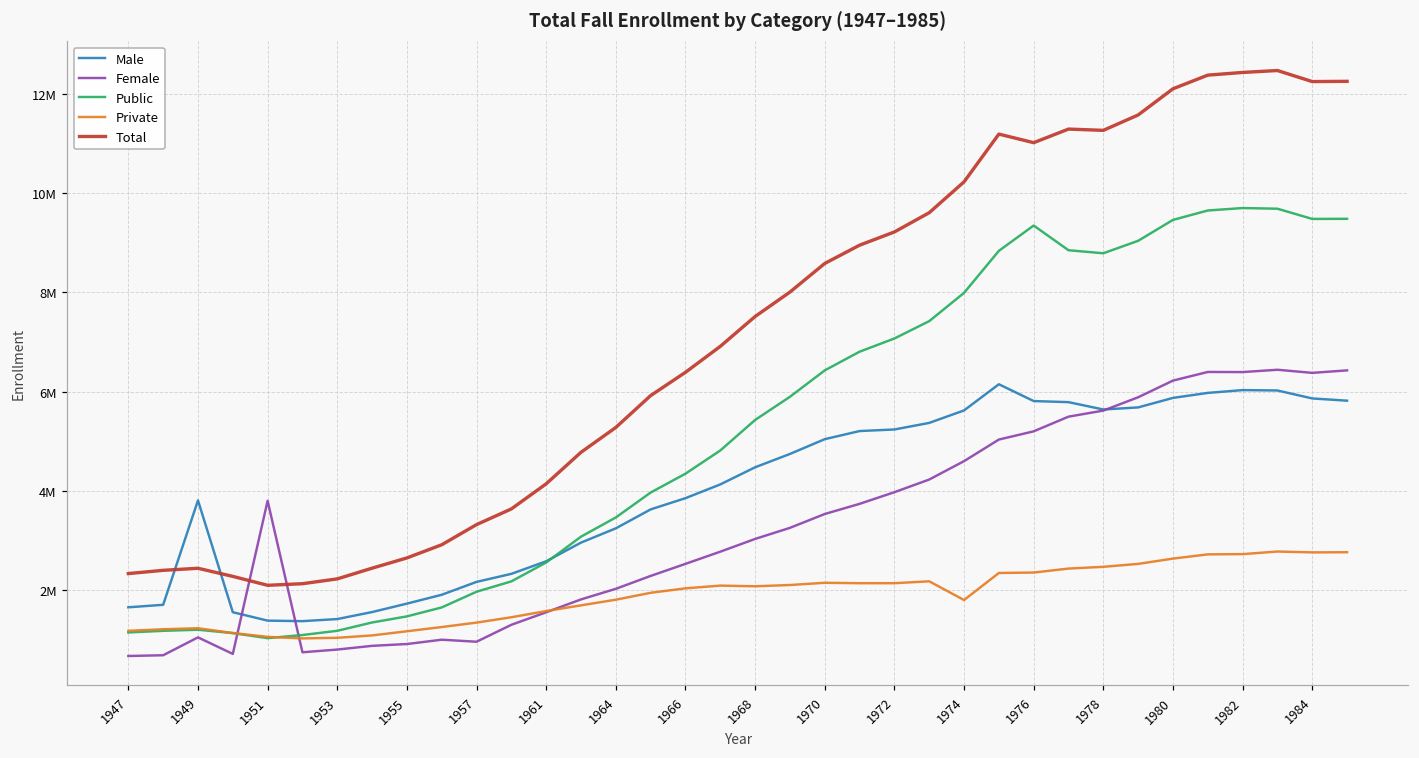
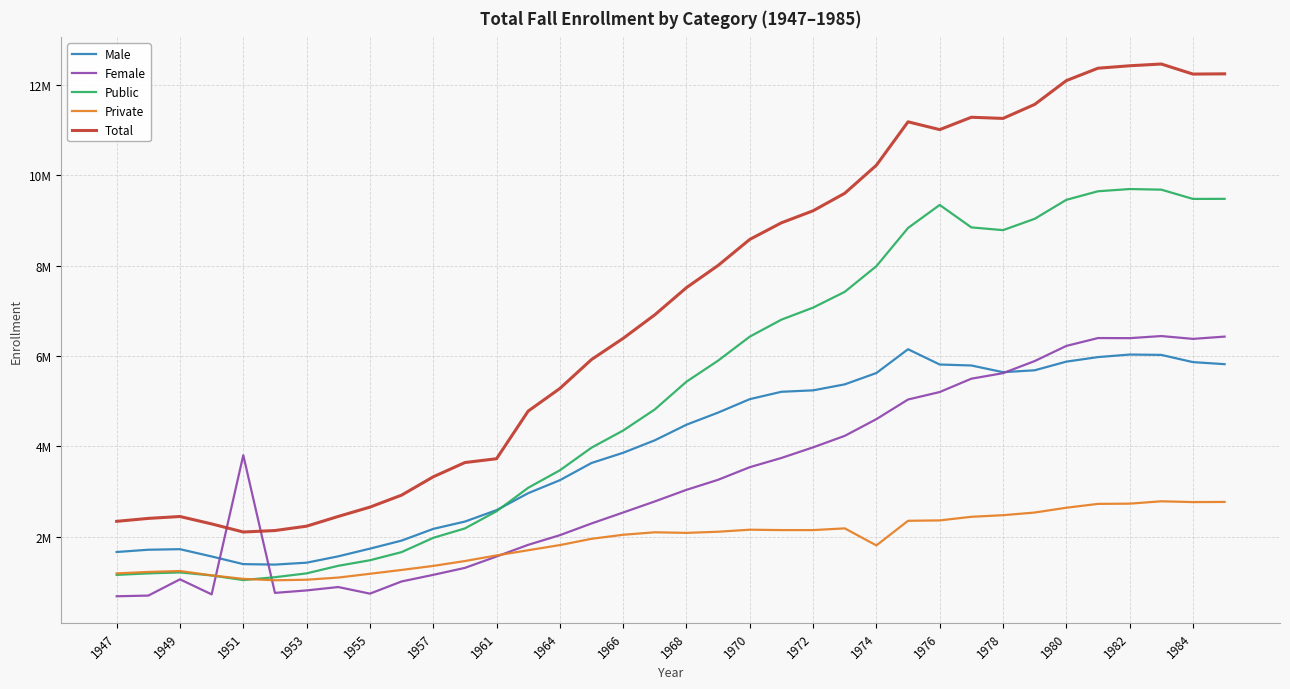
  {
    "Male": {
      "1947": 1700000,
-     "1949": 3800000,
+     "1949": 1700000,
      "1951": 1400000,
      "1953": 1400000,
      "1955": 1700000,
      "1957": 2200000,
      "1964": 3200000,
      "1966": 3900000,
      "1968": 4500000,
      "1970": 5000000,
      "1972": 5200000,
      "1974": 5600000,
      "1976": 5800000,
      "1980": 5900000,
      "1982": 6000000,
      "1984": 5900000
    },
    "Female": {
      "1947": 700000,
      "1949": 1100000,
      "1951": 3800000,
      "1953": 800000,
-     "1955": 900000,
-     "1957": 1000000,
+     "1955": 700000,
+     "1957": 1200000,
      "1964": 2000000,
      "1966": 2500000,
      "1968": 3000000,
      "1970": 3500000,
      "1972": 4000000,
      "1974": 4600000,
      "1976": 5200000,
      "1980": 6200000,
      "1982": 6400000,
      "1984": 6400000
    },
    "Public": {
      "1953": 1200000,
      "1955": 1500000,
      "1957": 2000000,
      "1964": 3500000,
      "1966": 4300000,
      "1968": 5400000,
      "1970": 6400000,
      "1972": 7100000,
      "1974": 8000000,
      "1976": 9300000,
      "1978": 8800000,
      "1980": 9500000,
      "1982": 9700000,
      "1984": 9500000
    },
    "Private": {
      "1953": 1000000,
      "1955": 1200000,
      "1957": 1400000,
      "1964": 1800000,
      "1966": 2000000,
      "1968": 2100000,
      "1970": 2200000,
      "1972": 2100000,
      "1974": 1800000,
      "1976": 2400000,
      "1978": 2500000,
      "1980": 2600000,
      "1982": 2700000,
      "1984": 2800000
    },
    "Total": {
      "1947": 2300000,
      "1949": 2400000,
      "1951": 2100000,
      "1953": 2200000,
      "1955": 2700000,
      "1957": 3300000,
-     "1961": 4100000,
+     "1961": 3700000,
      "1964": 5300000,
      "1966": 6400000,
      "1968": 7500000,
      "1970": 8600000,
      "1972": 9200000,
      "1974": 10200000,
      "1976": 11000000,
      "1978": 11300000,
      "1980": 12100000,
      "1982": 12400000,
      "1984": 12200000
    }
  }
